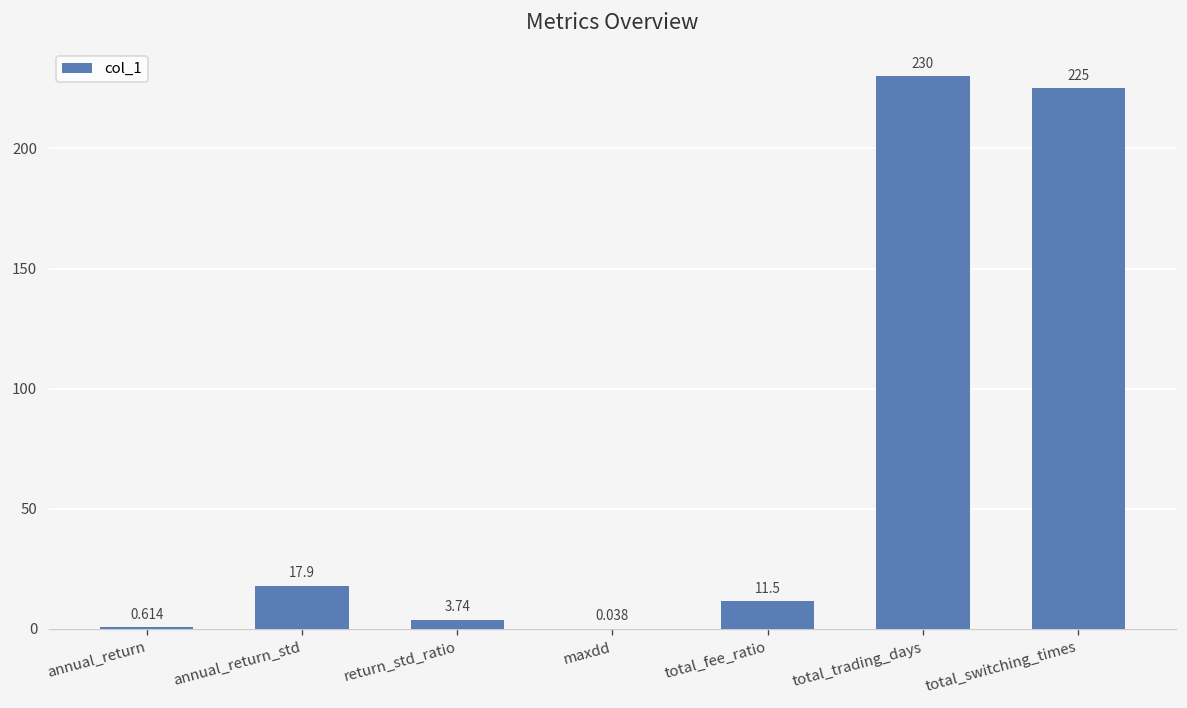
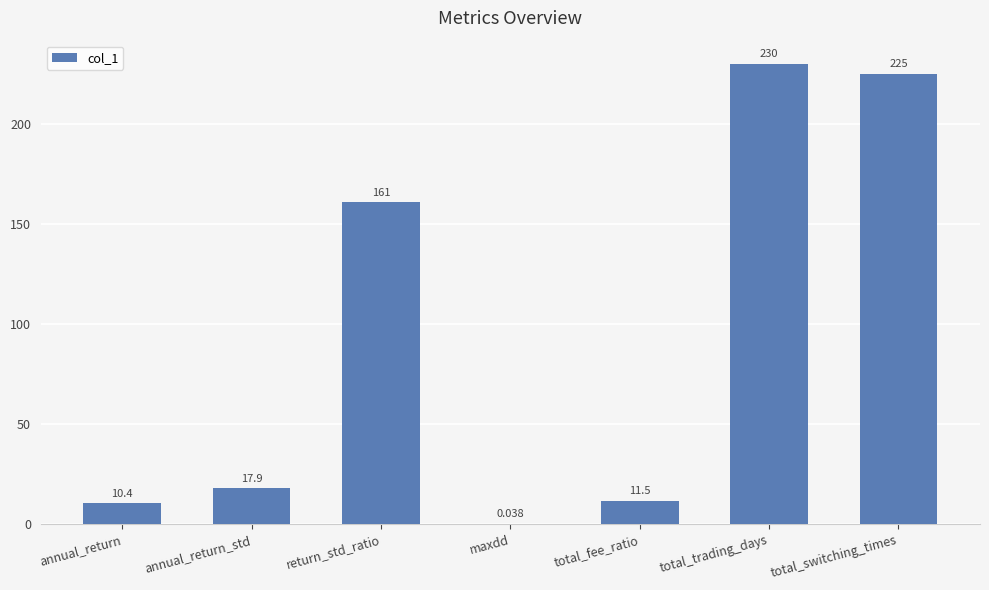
  {
-   "annual_return": 0.614,
+   "annual_return": 10.4,
    "annual_return_std": 17.9,
-   "return_std_ratio": 3.74,
+   "return_std_ratio": 161,
    "maxdd": 0.038,
    "total_fee_ratio": 11.5,
    "total_trading_days": 230,
    "total_switching_times": 225
  }
